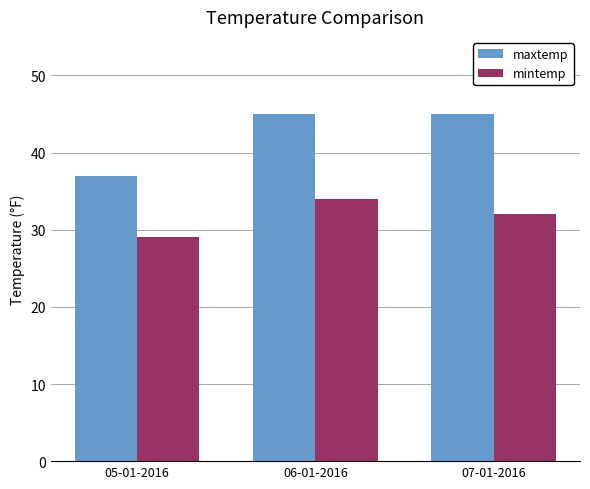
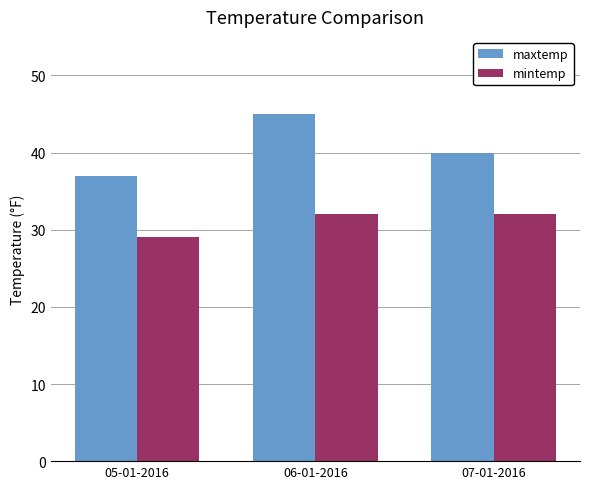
  {
    "maxtemp": {
      "05-01-2016": 37,
      "06-01-2016": 45,
-     "07-01-2016": 45
+     "07-01-2016": 40
    },
    "mintemp": {
      "05-01-2016": 29,
-     "06-01-2016": 34,
+     "06-01-2016": 32,
      "07-01-2016": 32
    }
  }
